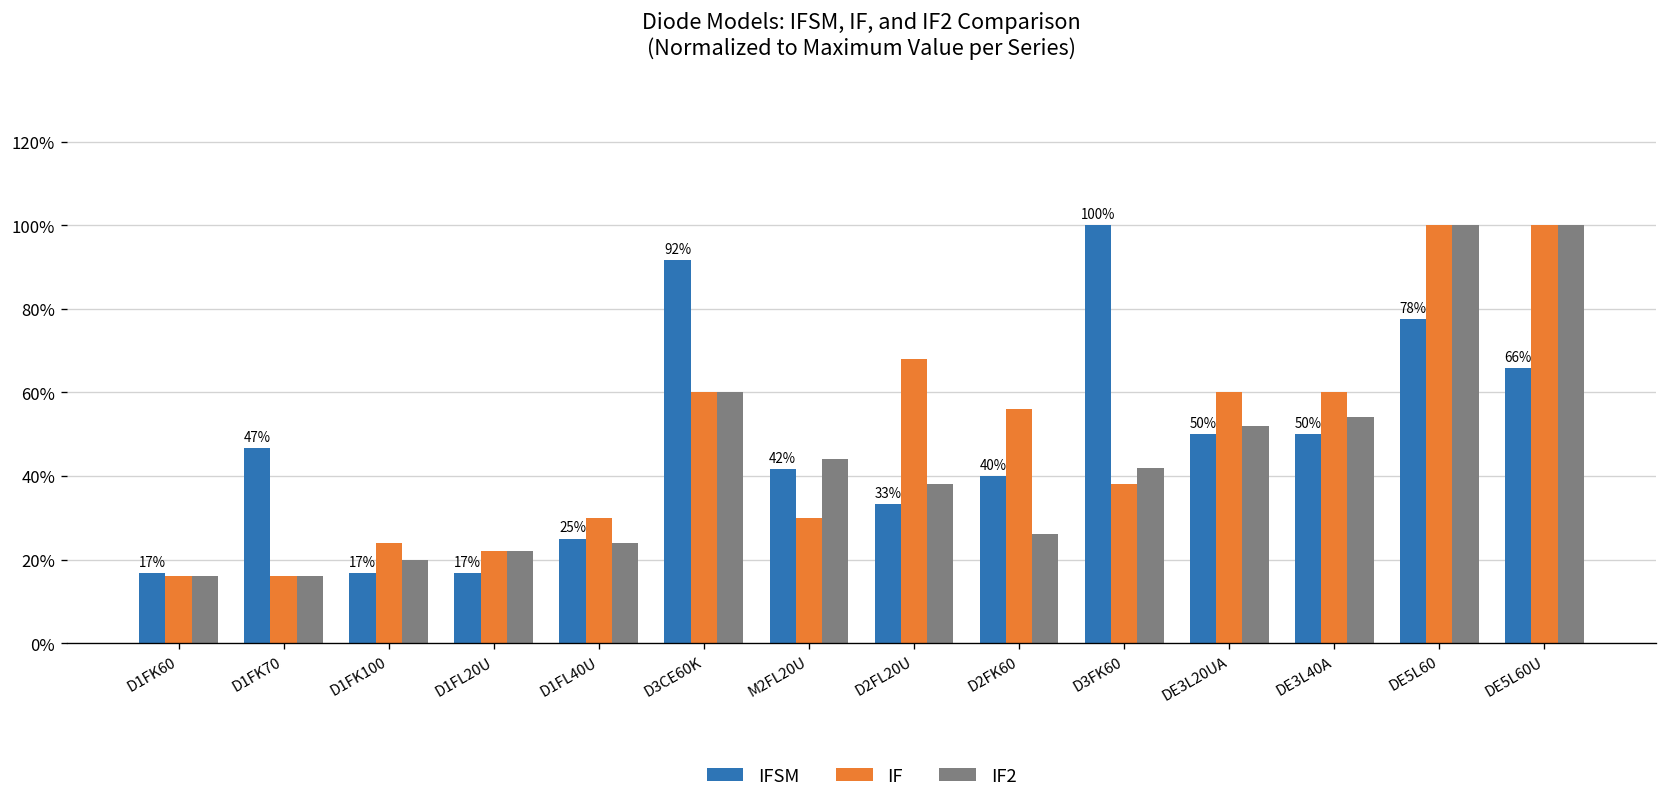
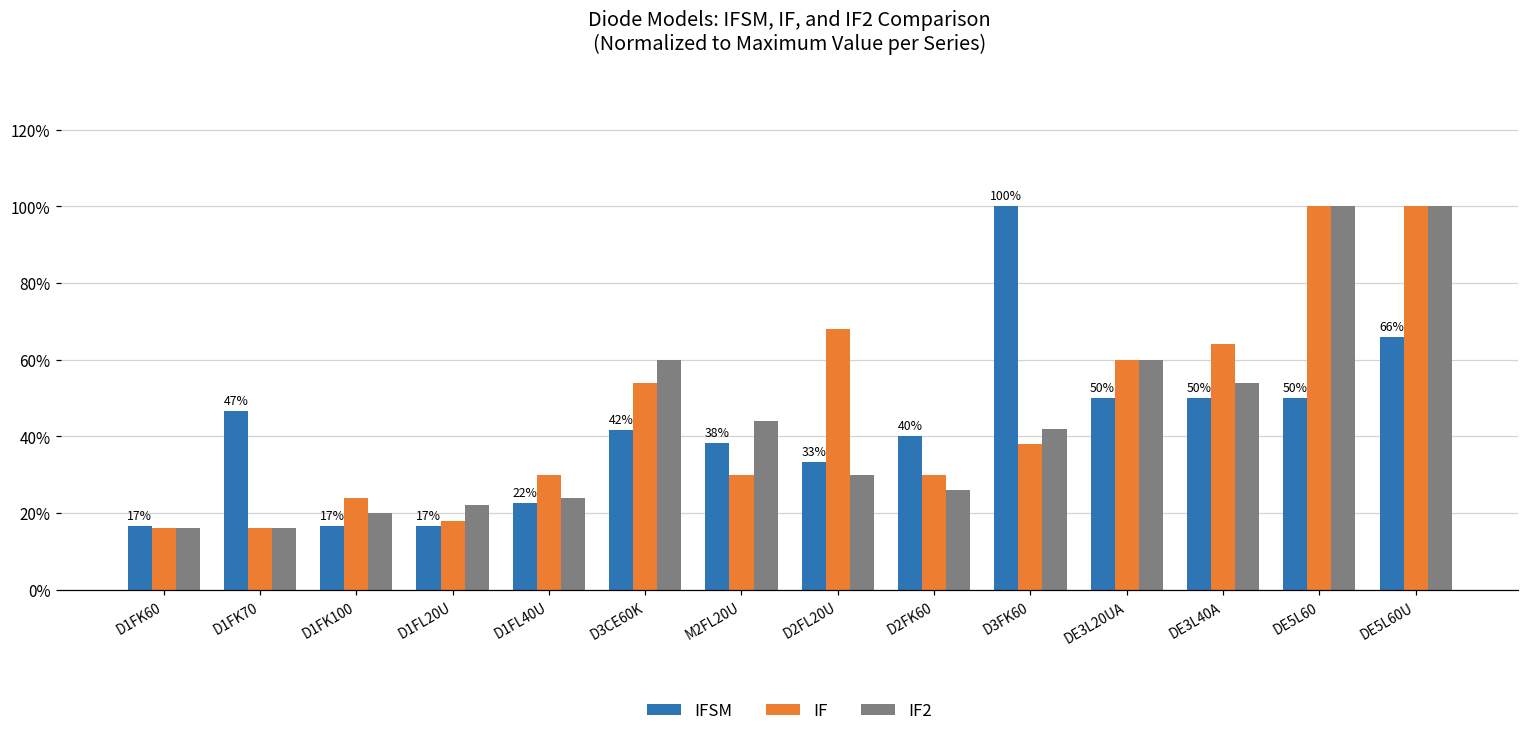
  {
    "IFSM": {
      "D1FK60": "17%",
      "D1FK70": "47%",
      "D1FK100": "17%",
      "D1FL20U": "17%",
-     "D1FL40U": "25%",
-     "D3CE60K": "92%",
-     "M2FL20U": "42%",
+     "D1FL40U": "22%",
+     "D3CE60K": "42%",
+     "M2FL20U": "38%",
      "D2FL20U": "33%",
      "D2FK60": "40%",
      "D3FK60": "100%",
      "DE3L20UA": "50%",
      "DE3L40A": "50%",
-     "DE5L60": "78%",
+     "DE5L60": "50%",
      "DE5L60U": "66%"
    },
    "IF": {
      "D1FK60": "16%",
      "D1FK70": "16%",
      "D1FK100": "24%",
-     "D1FL20U": "22%",
+     "D1FL20U": "18%",
      "D1FL40U": "30%",
-     "D3CE60K": "60%",
+     "D3CE60K": "54%",
      "M2FL20U": "30%",
      "D2FL20U": "68%",
-     "D2FK60": "56%",
+     "D2FK60": "30%",
      "D3FK60": "38%",
      "DE3L20UA": "60%",
-     "DE3L40A": "60%",
+     "DE3L40A": "64%",
      "DE5L60": "100%",
      "DE5L60U": "100%"
    },
    "IF2": {
      "D1FK60": "16%",
      "D1FK70": "16%",
      "D1FK100": "20%",
      "D1FL20U": "22%",
      "D1FL40U": "24%",
      "D3CE60K": "60%",
      "M2FL20U": "44%",
-     "D2FL20U": "38%",
+     "D2FL20U": "30%",
      "D2FK60": "26%",
      "D3FK60": "42%",
-     "DE3L20UA": "52%",
+     "DE3L20UA": "60%",
      "DE3L40A": "54%",
      "DE5L60": "100%",
      "DE5L60U": "100%"
    }
  }
